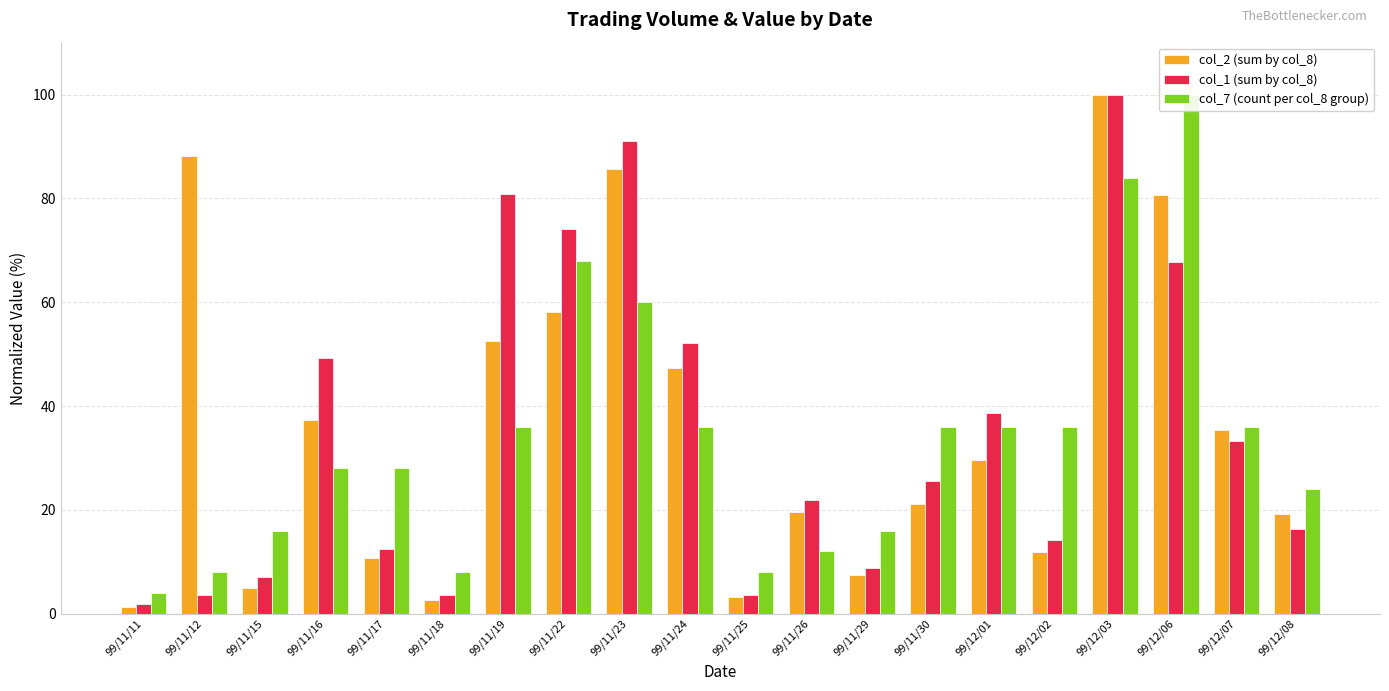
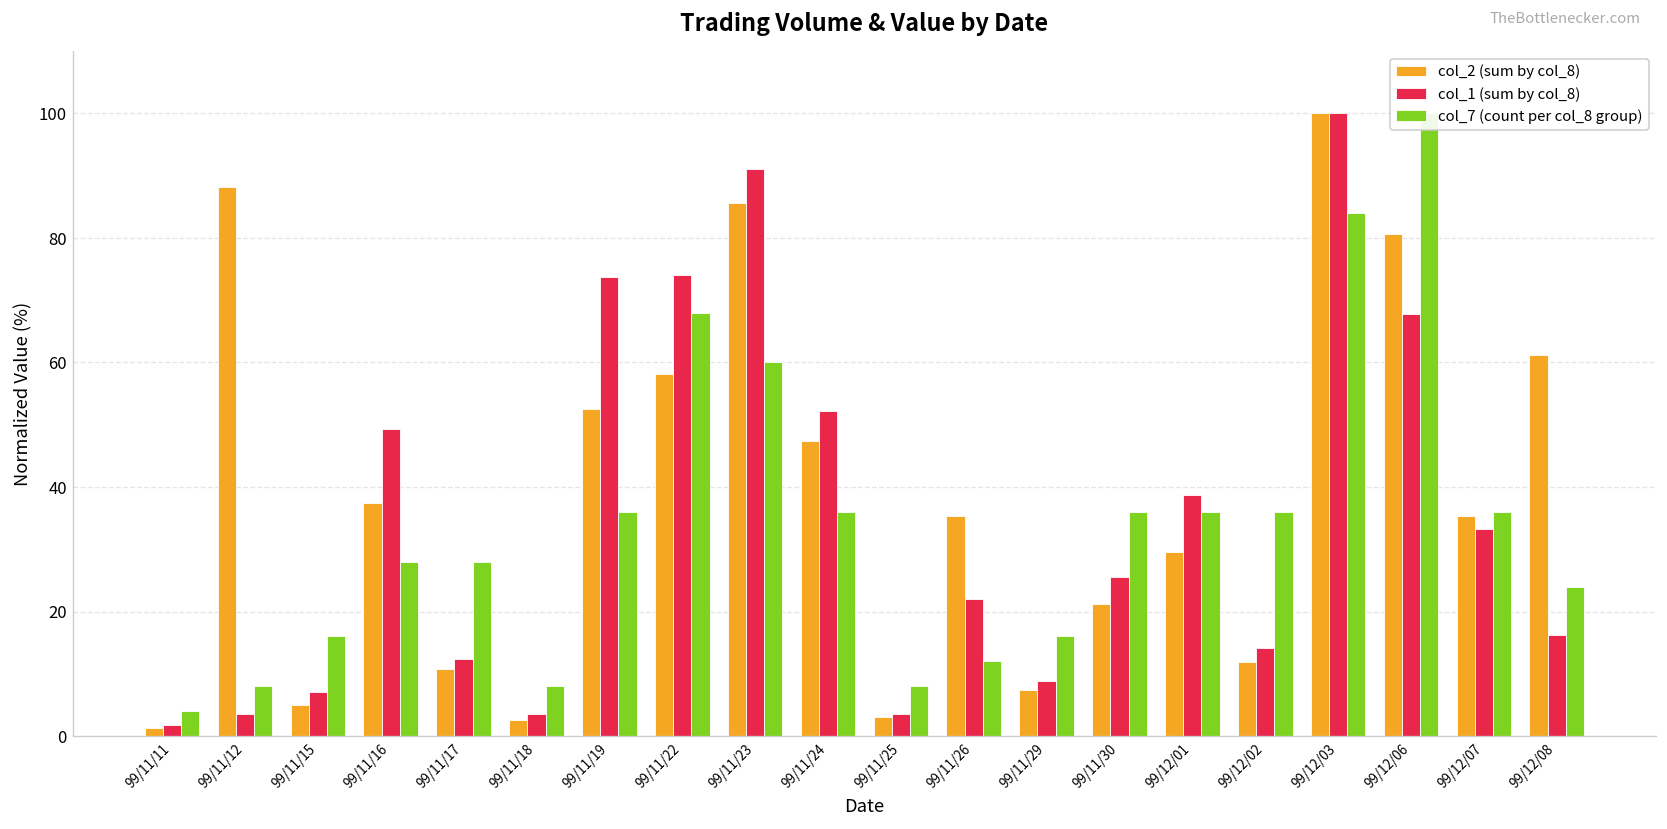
  {
    "col_2 (sum by col_8)": {
      "99/11/11": 1,
      "99/11/12": 88,
      "99/11/15": 5,
      "99/11/16": 37,
      "99/11/17": 11,
      "99/11/18": 3,
      "99/11/19": 53,
      "99/11/22": 58,
      "99/11/23": 86,
      "99/11/24": 47,
      "99/11/25": 3,
-     "99/11/26": 20,
+     "99/11/26": 35,
      "99/11/29": 7,
      "99/11/30": 21,
      "99/12/01": 30,
      "99/12/02": 12,
      "99/12/03": 100,
      "99/12/06": 81,
      "99/12/07": 35,
-     "99/12/08": 19
+     "99/12/08": 61
    },
    "col_1 (sum by col_8)": {
      "99/11/11": 2,
      "99/11/12": 4,
      "99/11/15": 7,
      "99/11/16": 49,
      "99/11/17": 12,
      "99/11/18": 4,
-     "99/11/19": 81,
+     "99/11/19": 74,
      "99/11/22": 74,
      "99/11/23": 91,
      "99/11/24": 52,
      "99/11/25": 4,
      "99/11/26": 22,
      "99/11/29": 9,
      "99/11/30": 26,
      "99/12/01": 39,
      "99/12/02": 14,
      "99/12/03": 100,
      "99/12/06": 68,
      "99/12/07": 33,
      "99/12/08": 16
    },
    "col_7 (count per col_8 group)": {
      "99/11/11": 4,
      "99/11/12": 8,
      "99/11/15": 16,
      "99/11/16": 28,
      "99/11/17": 28,
      "99/11/18": 8,
      "99/11/19": 36,
      "99/11/22": 68,
      "99/11/23": 60,
      "99/11/24": 36,
      "99/11/25": 8,
      "99/11/26": 12,
      "99/11/29": 16,
      "99/11/30": 36,
      "99/12/01": 36,
      "99/12/02": 36,
      "99/12/03": 84,
      "99/12/07": 36,
      "99/12/08": 24
    }
  }
